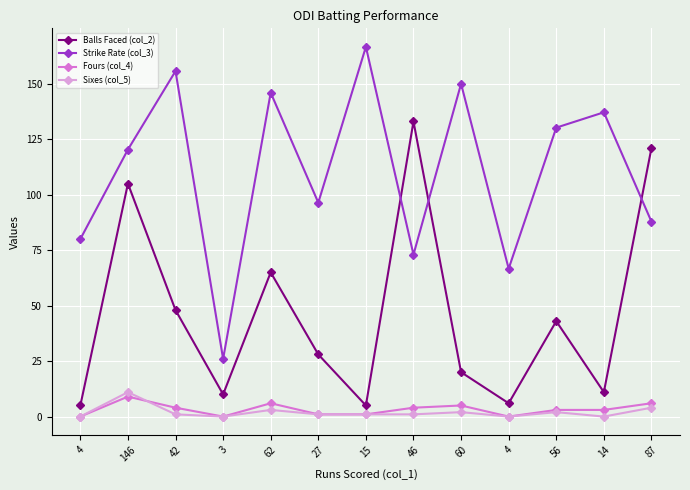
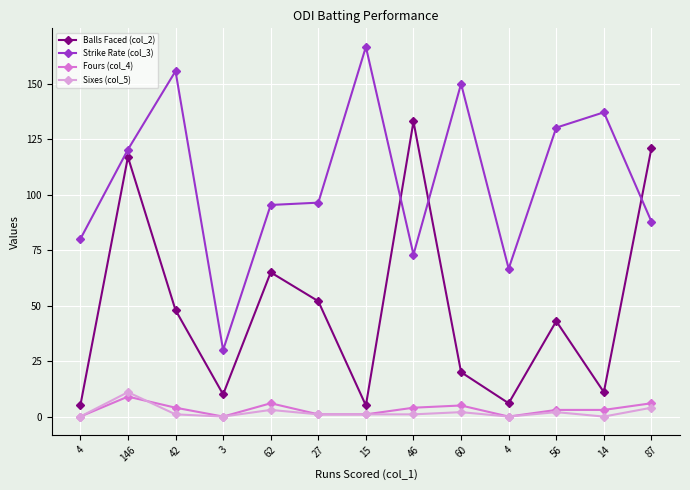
  {
    "Balls Faced (col_2)": {
-     "146": 105,
+     "146": 117,
      "42": 48,
      "3": 10,
      "62": 65,
-     "27": 28,
+     "27": 52,
      "15": 5,
      "46": 133,
      "60": 20,
      "56": 43,
      "14": 11,
      "87": 121
    },
    "Strike Rate (col_3)": {
      "146": 120,
      "42": 156,
-     "3": 26,
-     "62": 146,
+     "3": 30,
+     "62": 95,
      "27": 96,
      "15": 167,
      "46": 73,
      "60": 150,
      "56": 130,
      "14": 137,
      "87": 88
    }
  }
